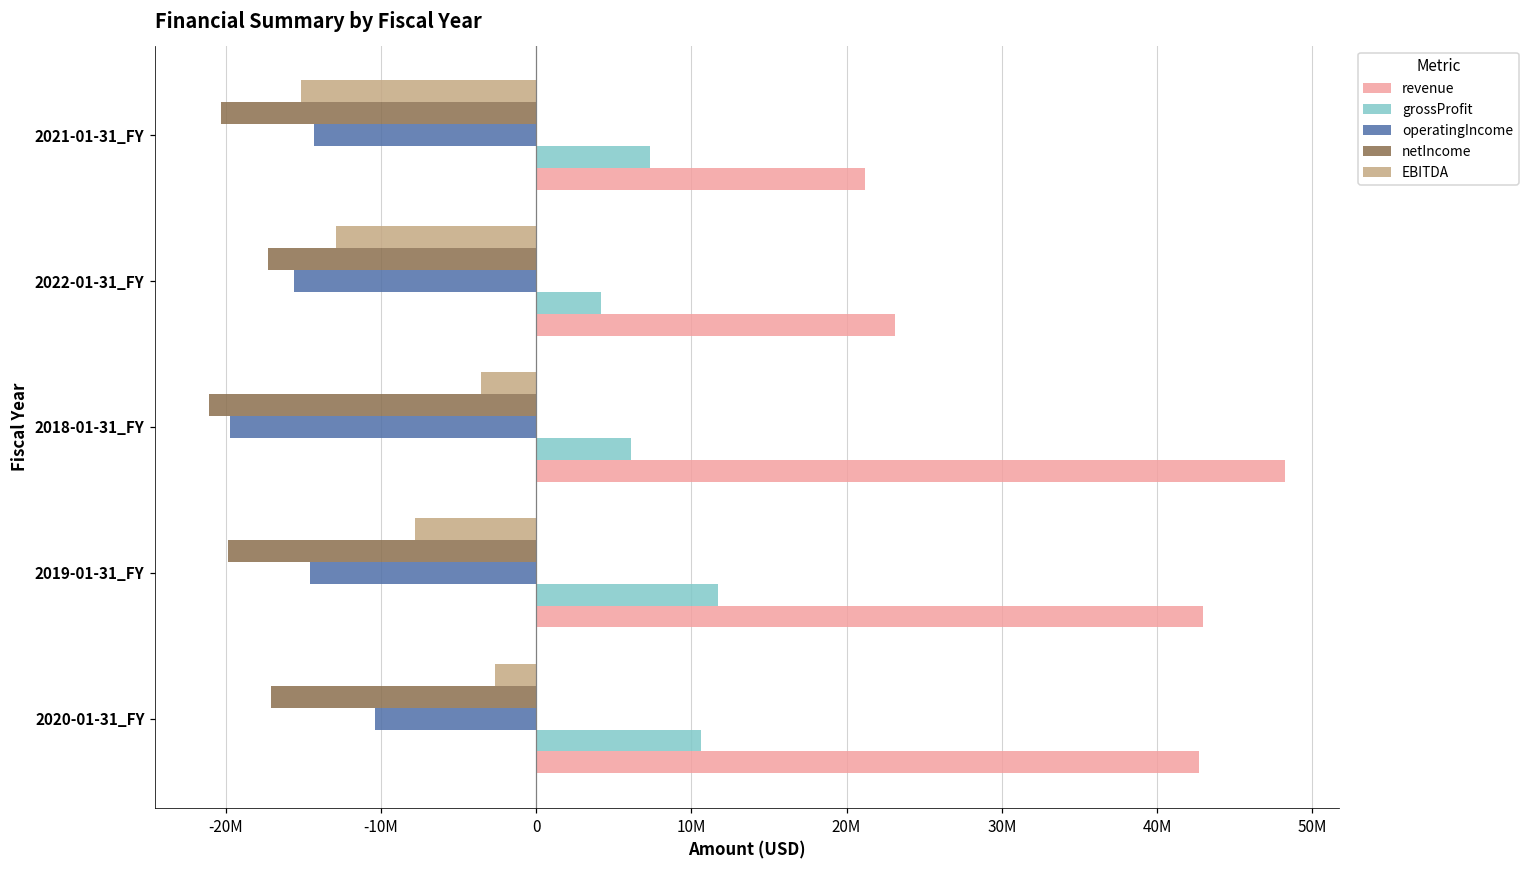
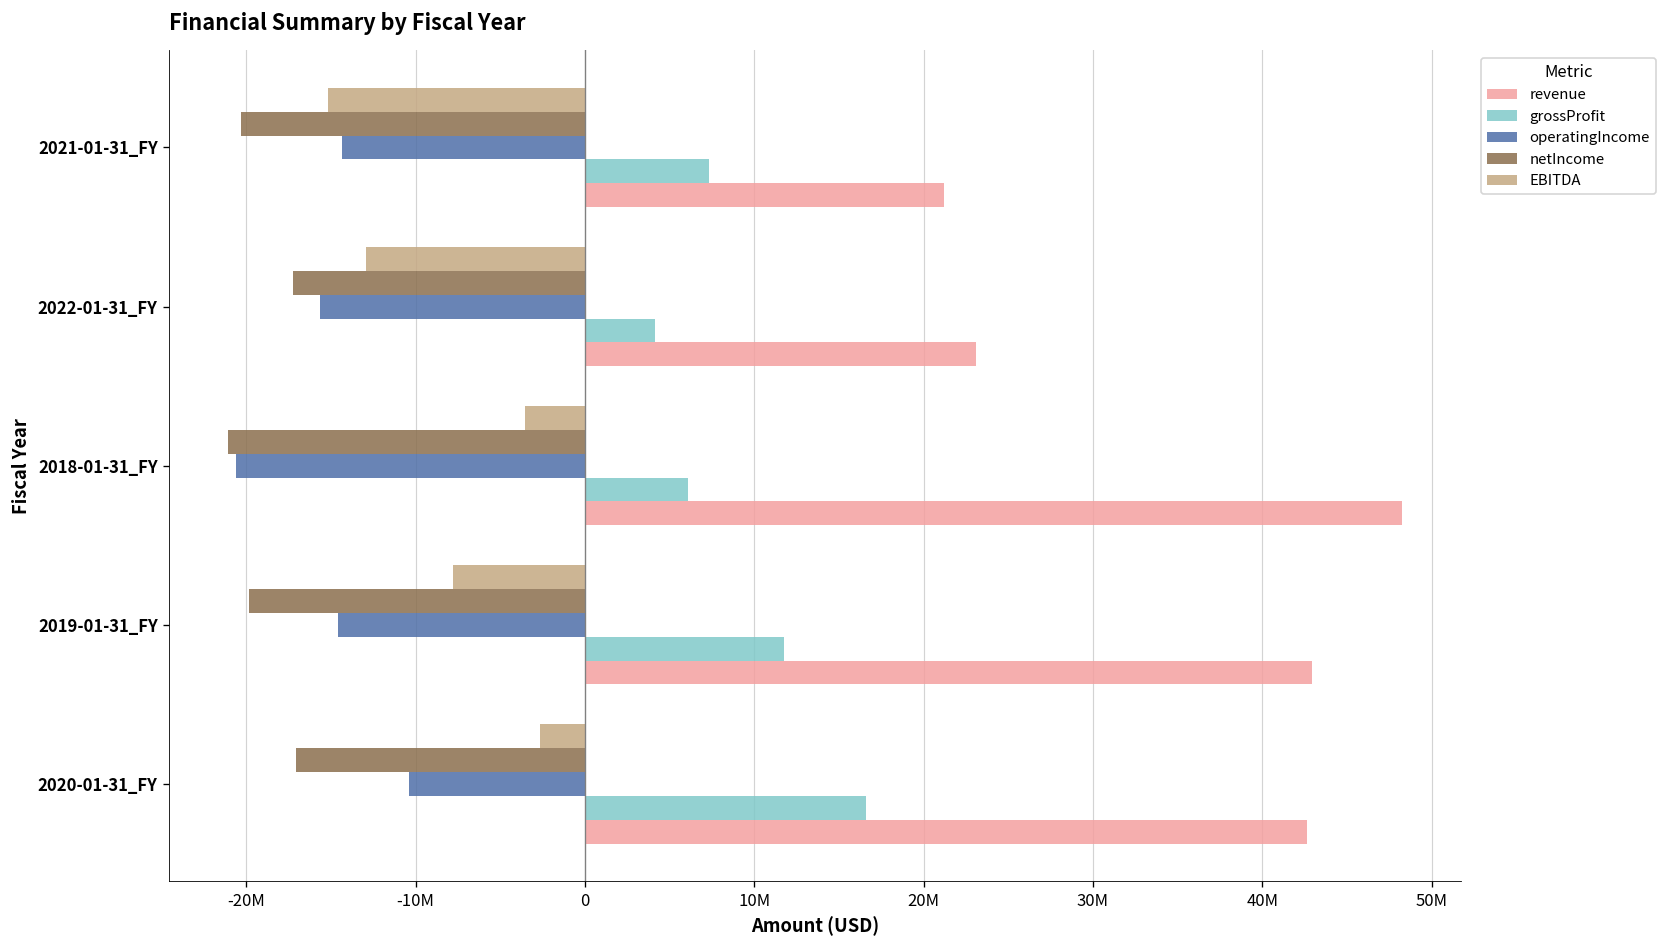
  {
    "grossProfit": {
      "2021-01-31_FY": 7300000,
      "2022-01-31_FY": 4200000,
      "2018-01-31_FY": 6100000,
      "2019-01-31_FY": 11700000,
-     "2020-01-31_FY": 10600000
+     "2020-01-31_FY": 16600000
    },
    "operatingIncome": {
      "2021-01-31_FY": -14300000,
      "2022-01-31_FY": -15600000,
-     "2018-01-31_FY": -19700000,
+     "2018-01-31_FY": -20600000,
      "2019-01-31_FY": -14600000,
      "2020-01-31_FY": -10400000
    },
    "netIncome": {
      "2021-01-31_FY": -20300000,
      "2022-01-31_FY": -17200000,
      "2018-01-31_FY": -21100000,
      "2019-01-31_FY": -19800000,
      "2020-01-31_FY": -17100000
    }
  }
